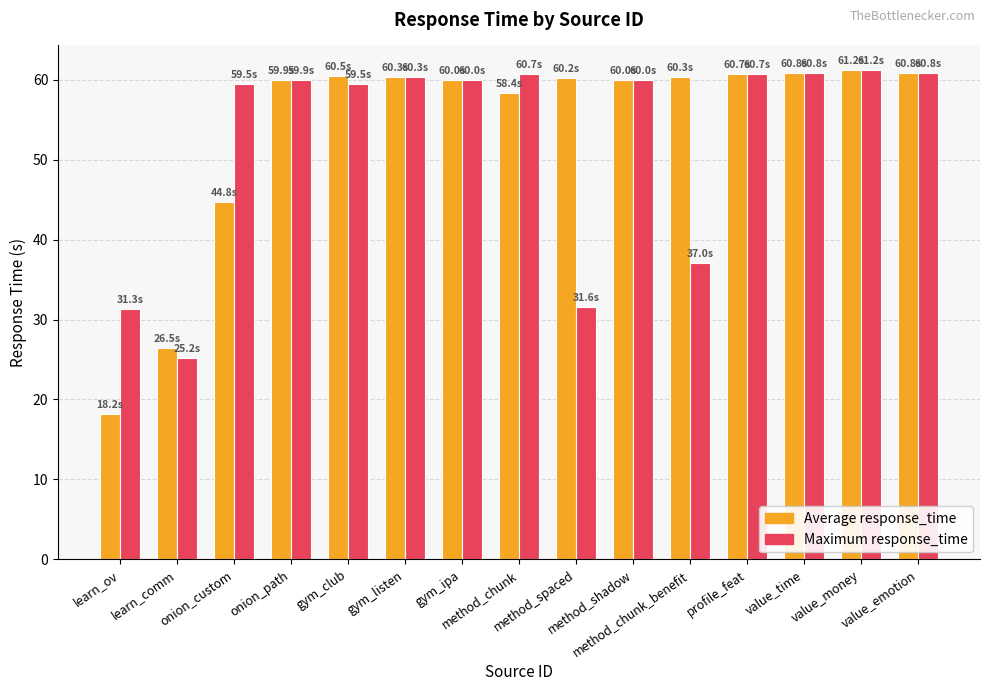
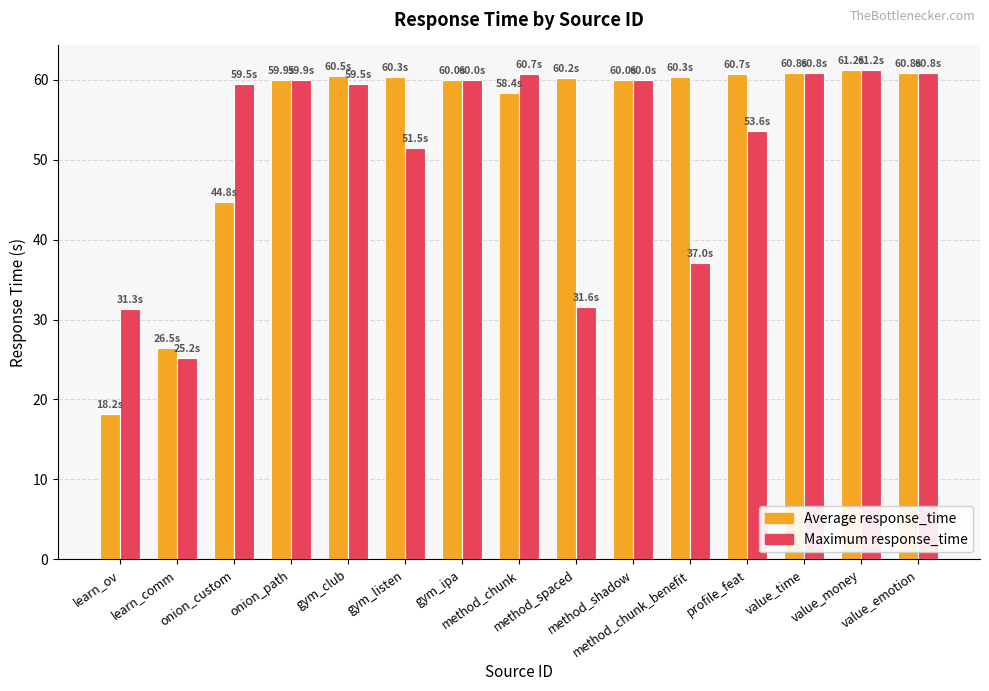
  {
    "Average response_time": {
      "learn_ov": "18.2s",
      "learn_comm": "26.5s",
      "onion_custom": "44.8s",
      "gym_club": "60.5s",
      "method_chunk": "58.4s",
      "method_spaced": "60.2s",
      "method_chunk_benefit": "60.3s"
    },
    "Maximum response_time": {
      "learn_ov": "31.3s",
      "learn_comm": "25.2s",
      "onion_custom": "59.5s",
      "gym_club": "59.5s",
-     "gym_listen": "60.3s",
+     "gym_listen": "51.5s",
      "method_chunk": "60.7s",
      "method_spaced": "31.6s",
      "method_chunk_benefit": "37.0s",
-     "profile_feat": "60.7s"
+     "profile_feat": "53.6s"
    }
  }
